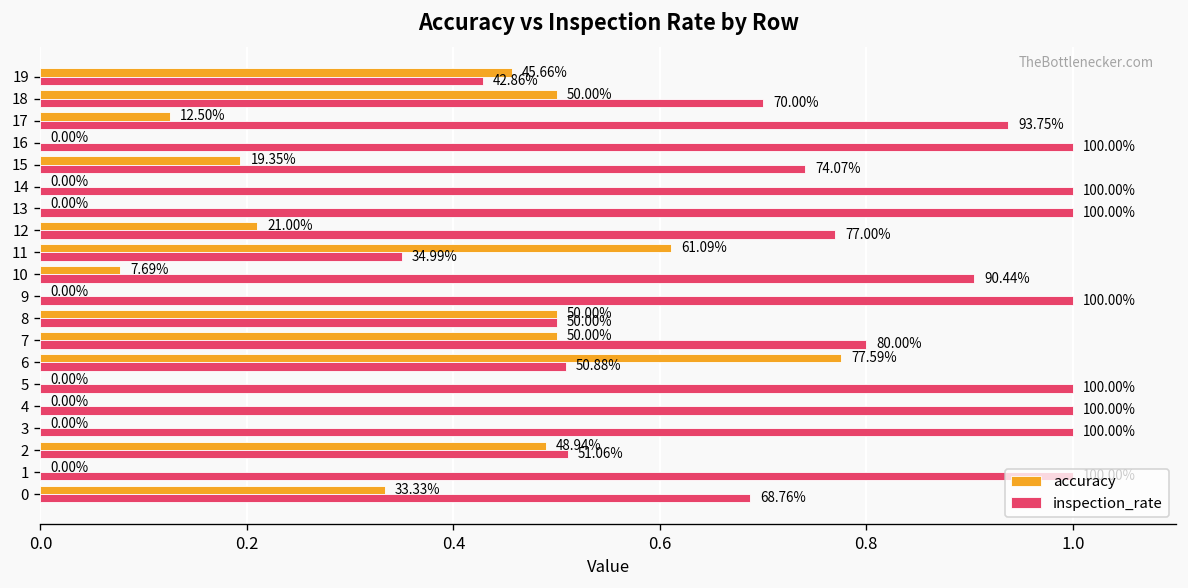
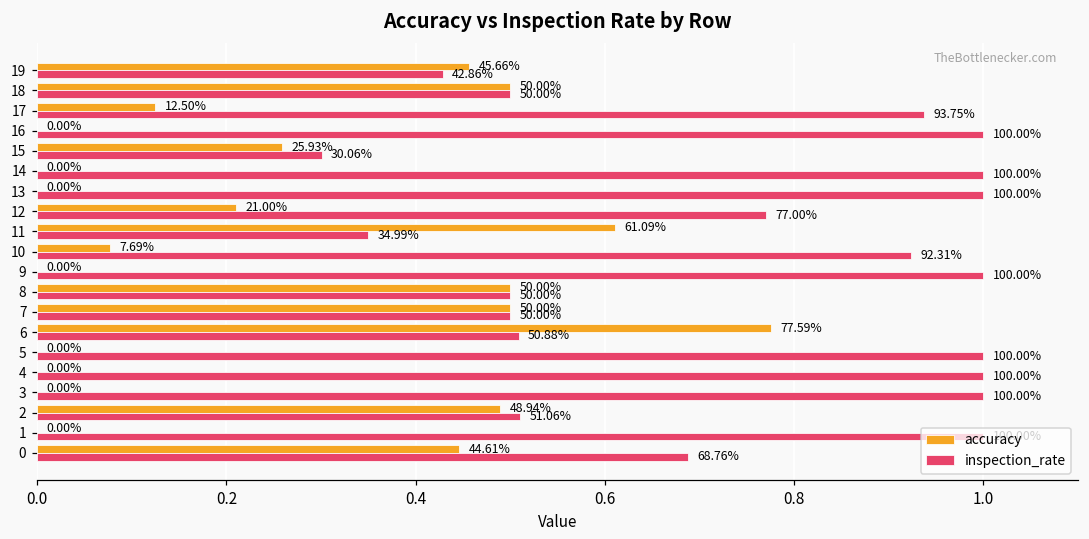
  {
    "accuracy": {
      "19": "45.66%",
      "17": "12.50%",
      "16": "0.00%",
-     "15": "19.35%",
+     "15": "25.93%",
      "14": "0.00%",
      "13": "0.00%",
      "12": "21.00%",
      "11": "61.09%",
      "10": "7.69%",
      "9": "0.00%",
      "6": "77.59%",
      "5": "0.00%",
      "4": "0.00%",
      "3": "0.00%",
      "1": "0.00%",
-     "0": "33.33%"
+     "0": "44.61%"
    },
    "inspection_rate": {
      "19": "42.86%",
-     "18": "70.00%",
+     "18": "50.00%",
      "17": "93.75%",
      "16": "100.00%",
-     "15": "74.07%",
+     "15": "30.06%",
      "14": "100.00%",
      "13": "100.00%",
      "12": "77.00%",
      "11": "34.99%",
-     "10": "90.44%",
+     "10": "92.31%",
      "9": "100.00%",
-     "7": "80.00%",
+     "7": "50.00%",
      "6": "50.88%",
      "5": "100.00%",
      "4": "100.00%",
      "3": "100.00%",
      "0": "68.76%"
    }
  }
